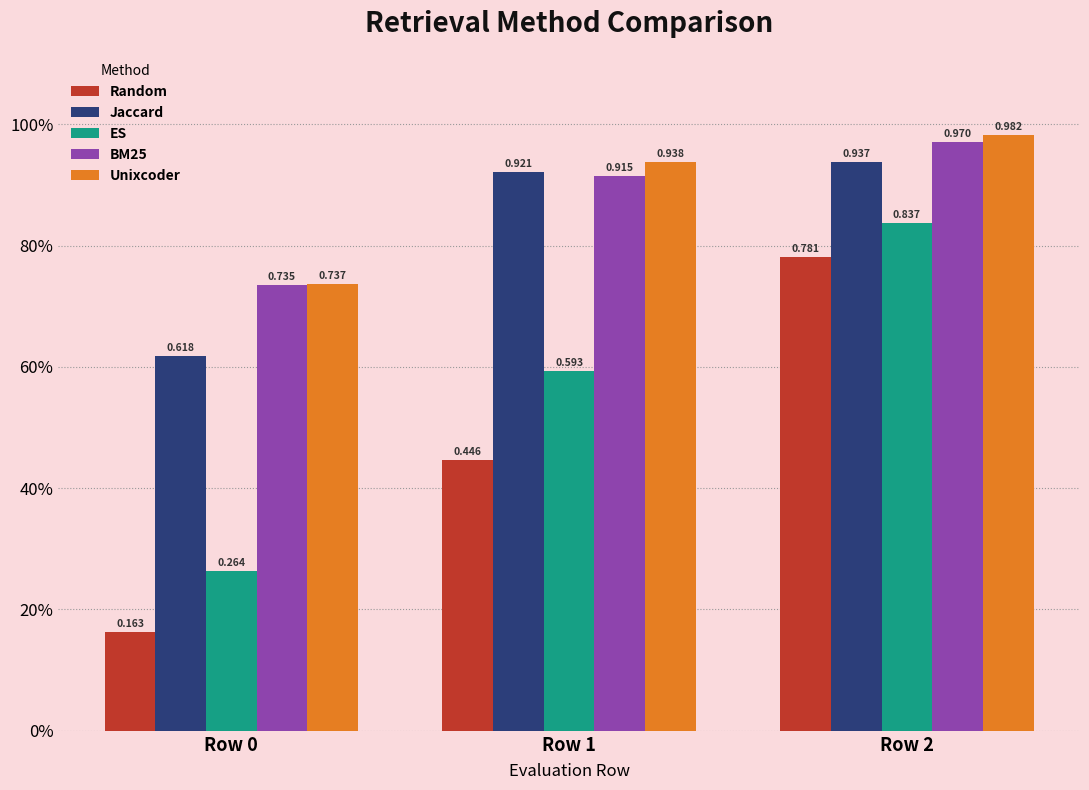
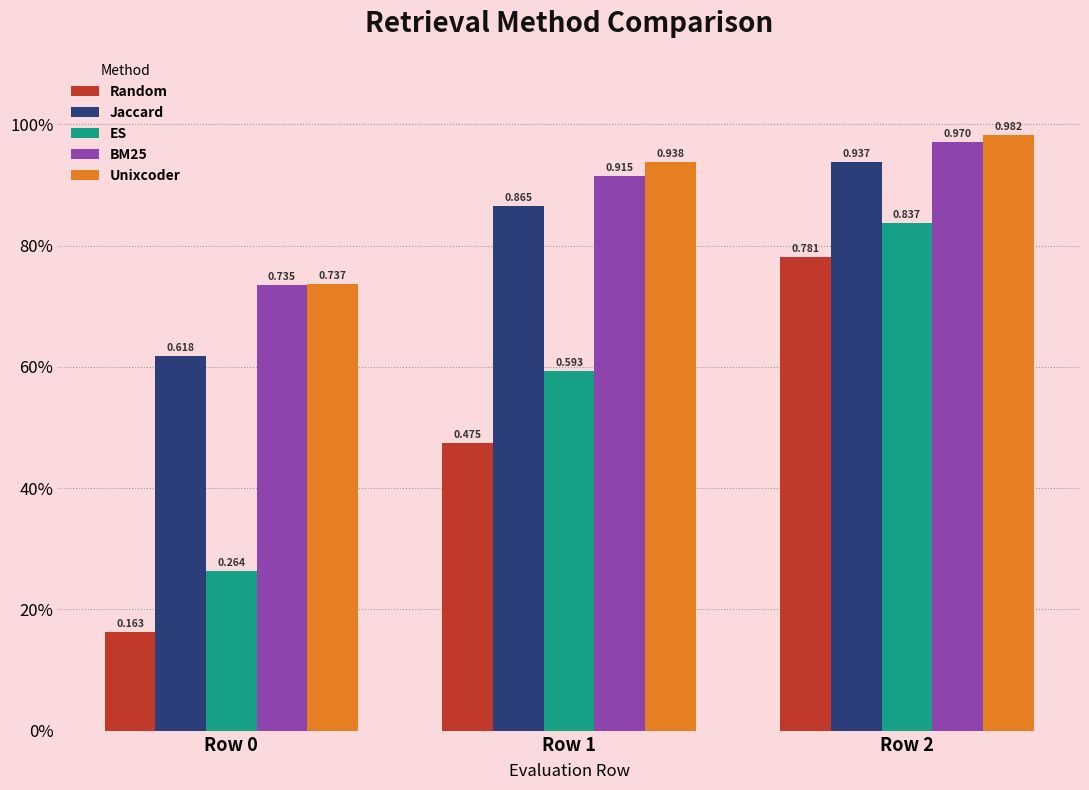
  {
    "Random": {
      "Row 0": 0.163,
-     "Row 1": 0.446,
+     "Row 1": 0.475,
      "Row 2": 0.781
    },
    "Jaccard": {
      "Row 0": 0.618,
-     "Row 1": 0.921,
+     "Row 1": 0.865,
      "Row 2": 0.937
    },
    "ES": {
      "Row 0": 0.264,
      "Row 1": 0.593,
      "Row 2": 0.837
    },
    "BM25": {
      "Row 0": 0.735,
      "Row 1": 0.915,
      "Row 2": 0.970
    },
    "Unixcoder": {
      "Row 0": 0.737,
      "Row 1": 0.938,
      "Row 2": 0.982
    }
  }
